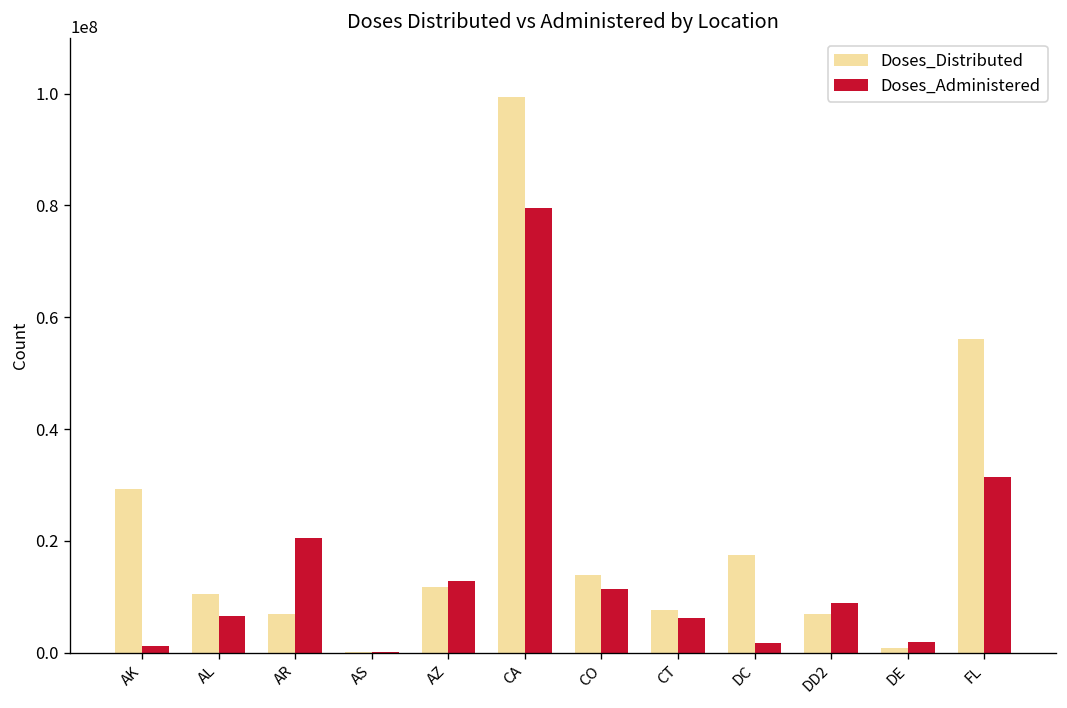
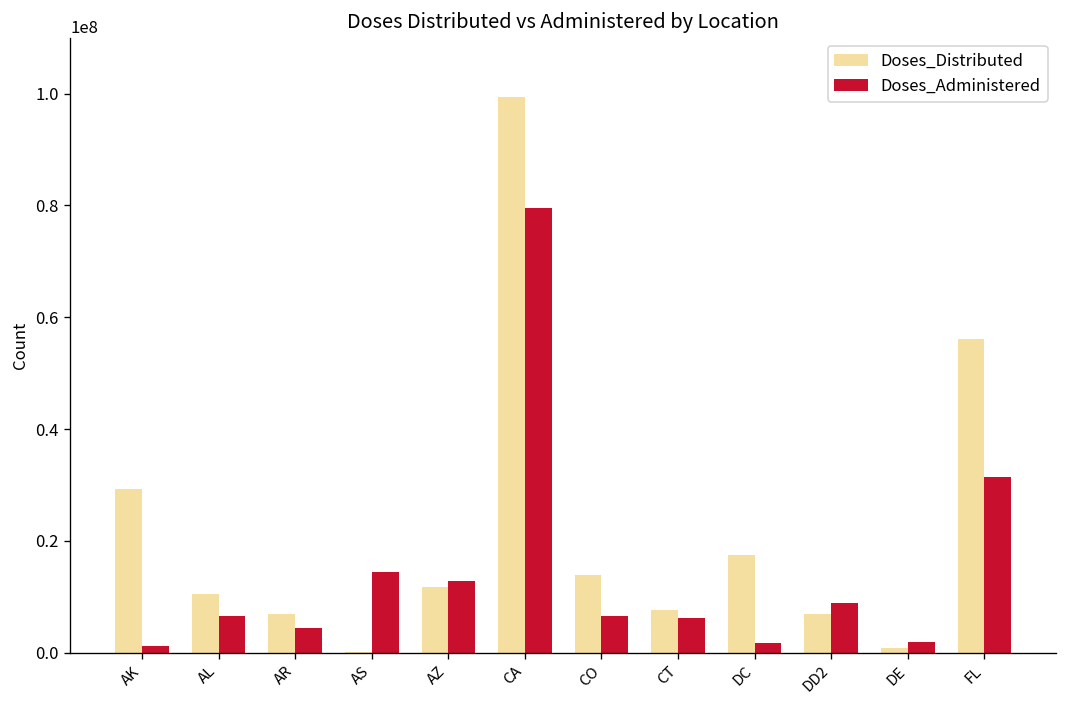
  {
    "Doses_Distributed": {
      "AK": 29000000,
      "AL": 11000000,
      "AR": 7000000,
      "AZ": 12000000,
      "CA": 99000000,
      "CO": 14000000,
      "CT": 8000000,
      "DC": 17000000,
      "DD2": 7000000,
      "DE": 1000000,
      "FL": 56000000
    },
    "Doses_Administered": {
      "AK": 1000000,
      "AL": 7000000,
-     "AR": 21000000,
-     "AS": 0,
+     "AR": 4000000,
+     "AS": 14000000,
      "AZ": 13000000,
      "CA": 79000000,
-     "CO": 11000000,
+     "CO": 7000000,
      "CT": 6000000,
      "DC": 2000000,
      "DD2": 9000000,
      "DE": 2000000,
      "FL": 31000000
    }
  }
